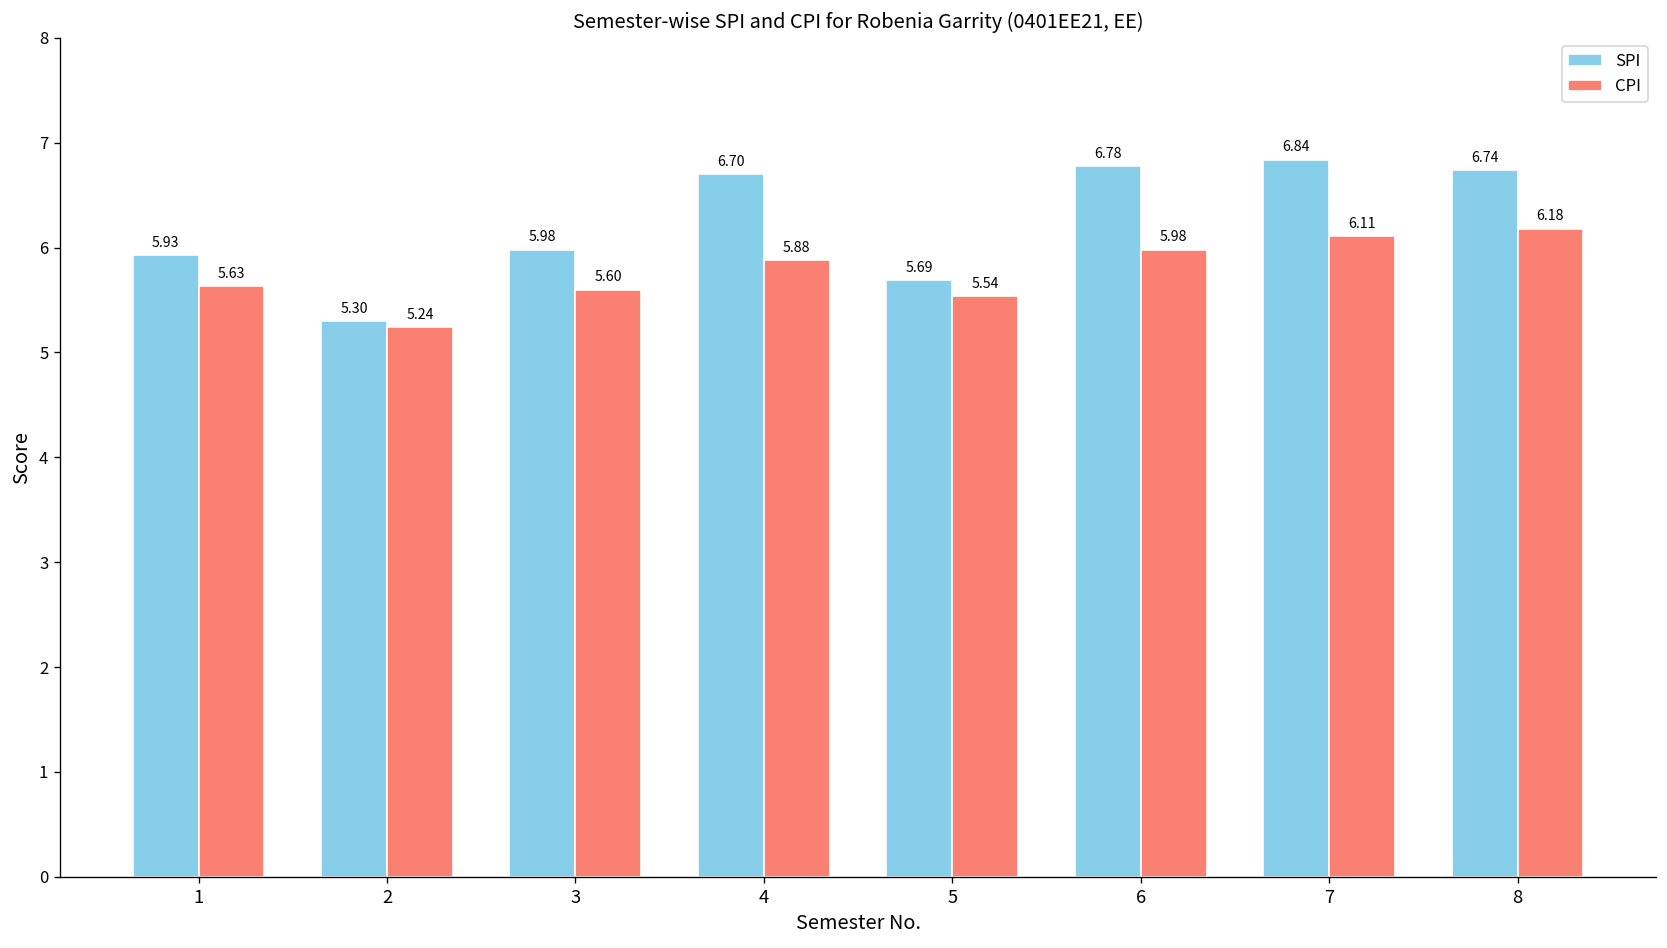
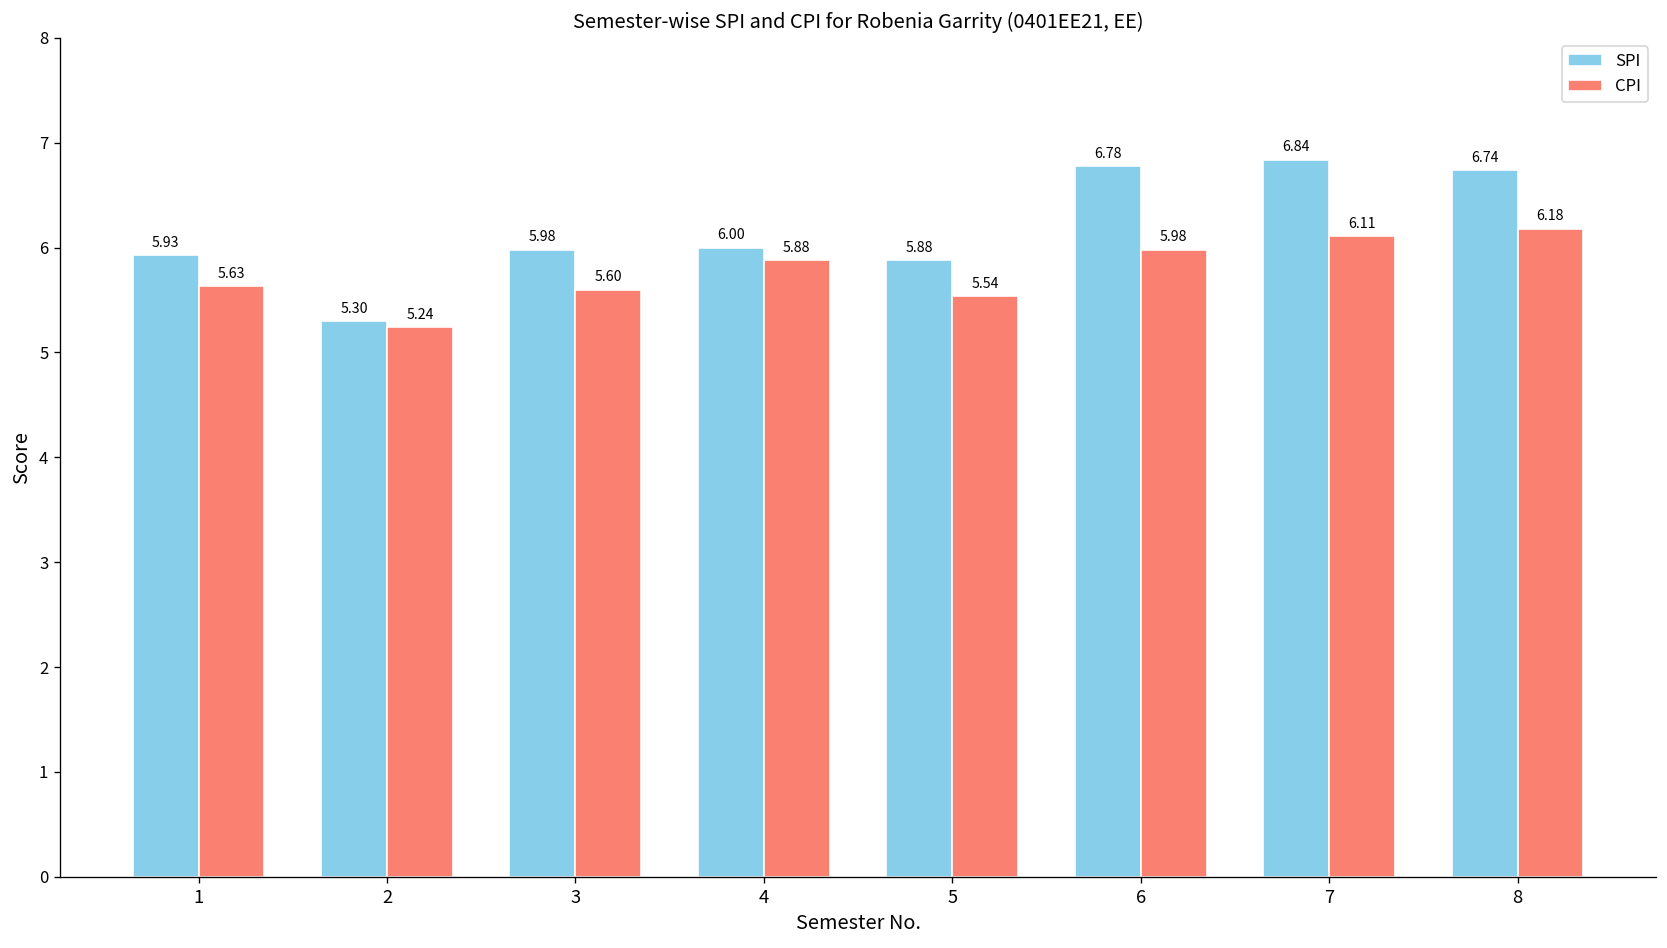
  {
    "SPI": {
      "1": 5.93,
      "2": 5.30,
      "3": 5.98,
-     "4": 6.70,
-     "5": 5.69,
+     "4": 6.00,
+     "5": 5.88,
      "6": 6.78,
      "7": 6.84,
      "8": 6.74
    },
    "CPI": {
      "1": 5.63,
      "2": 5.24,
      "3": 5.60,
      "4": 5.88,
      "5": 5.54,
      "6": 5.98,
      "7": 6.11,
      "8": 6.18
    }
  }
